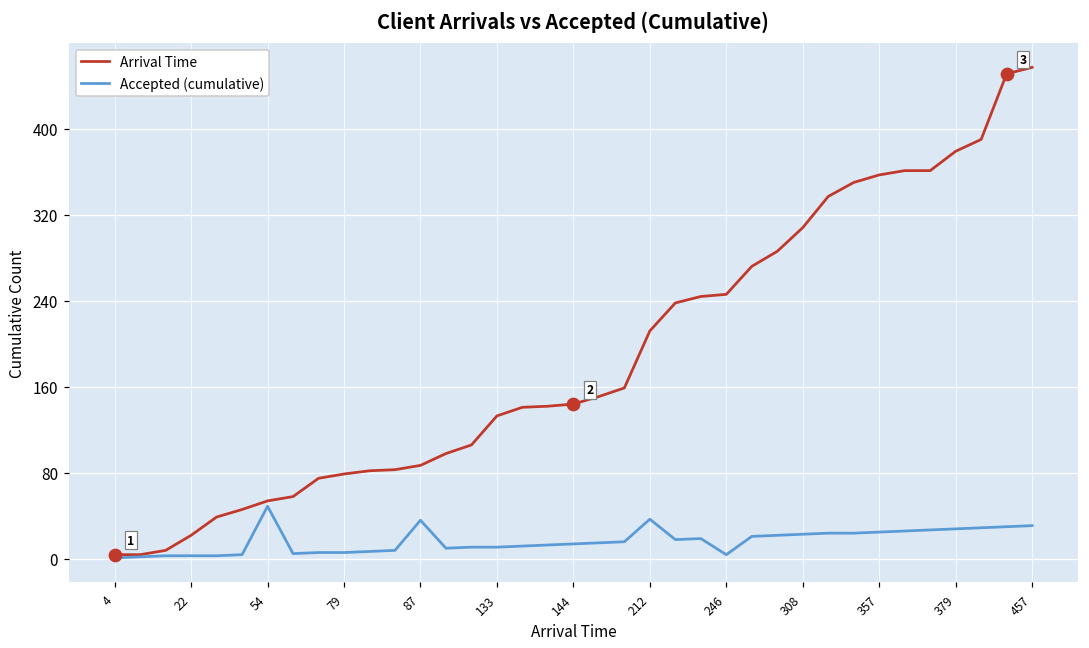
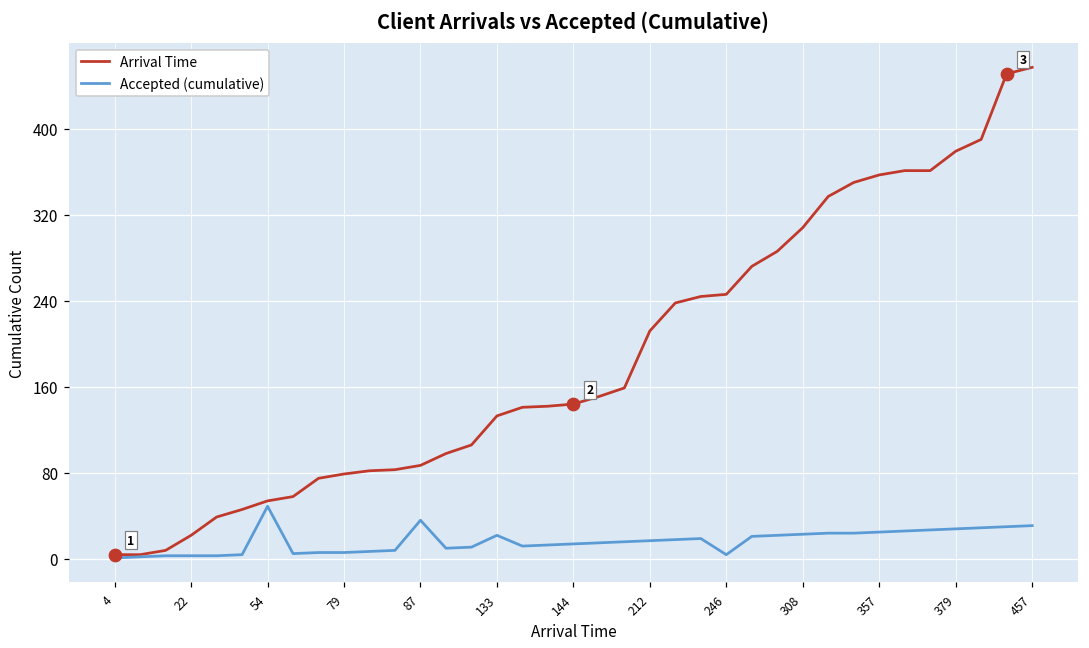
  {
    "Accepted (cumulative)": {
      "54": 50,
      "79": 10,
      "87": 40,
-     "133": 10,
+     "133": 20,
      "144": 10,
-     "212": 40,
+     "212": 20,
      "246": 0,
      "308": 20,
      "357": 30,
      "379": 30,
      "457": 30
    }
  }
